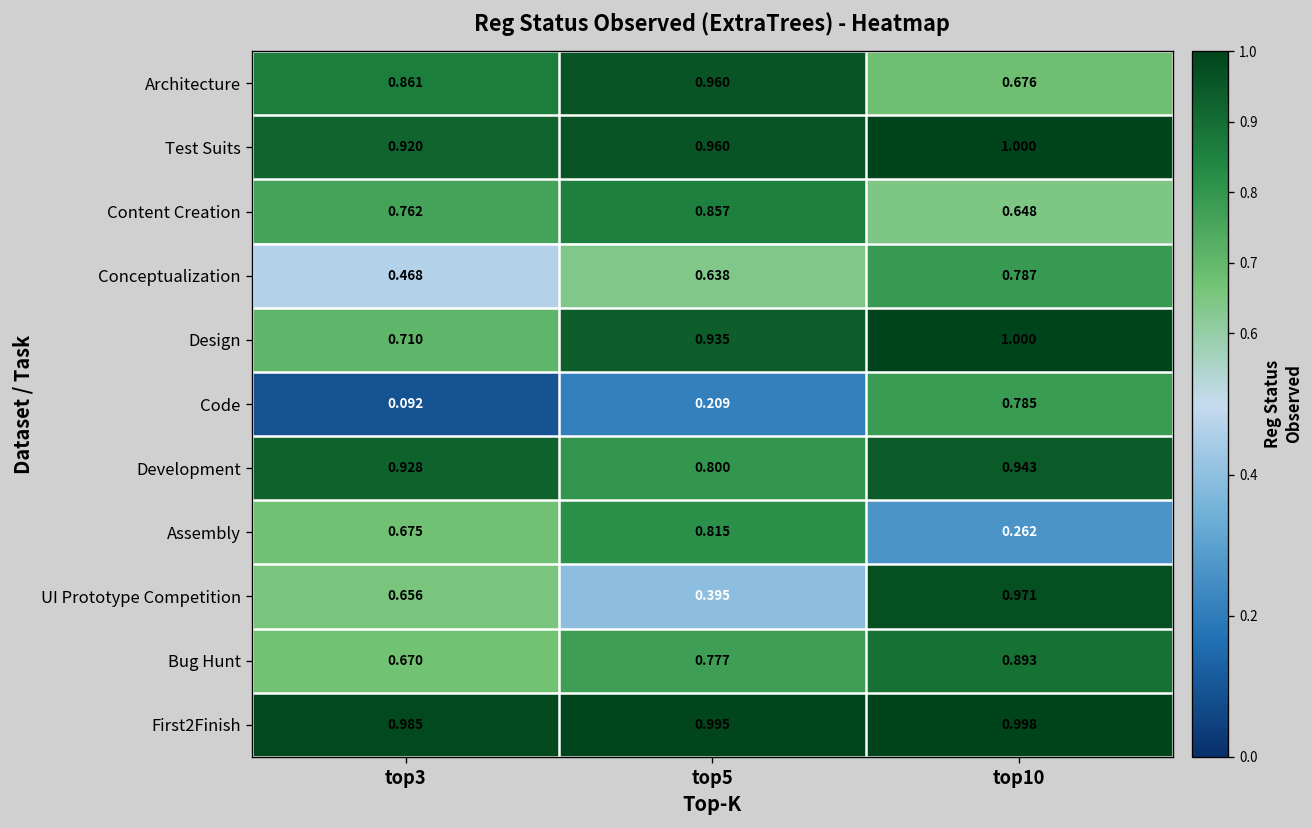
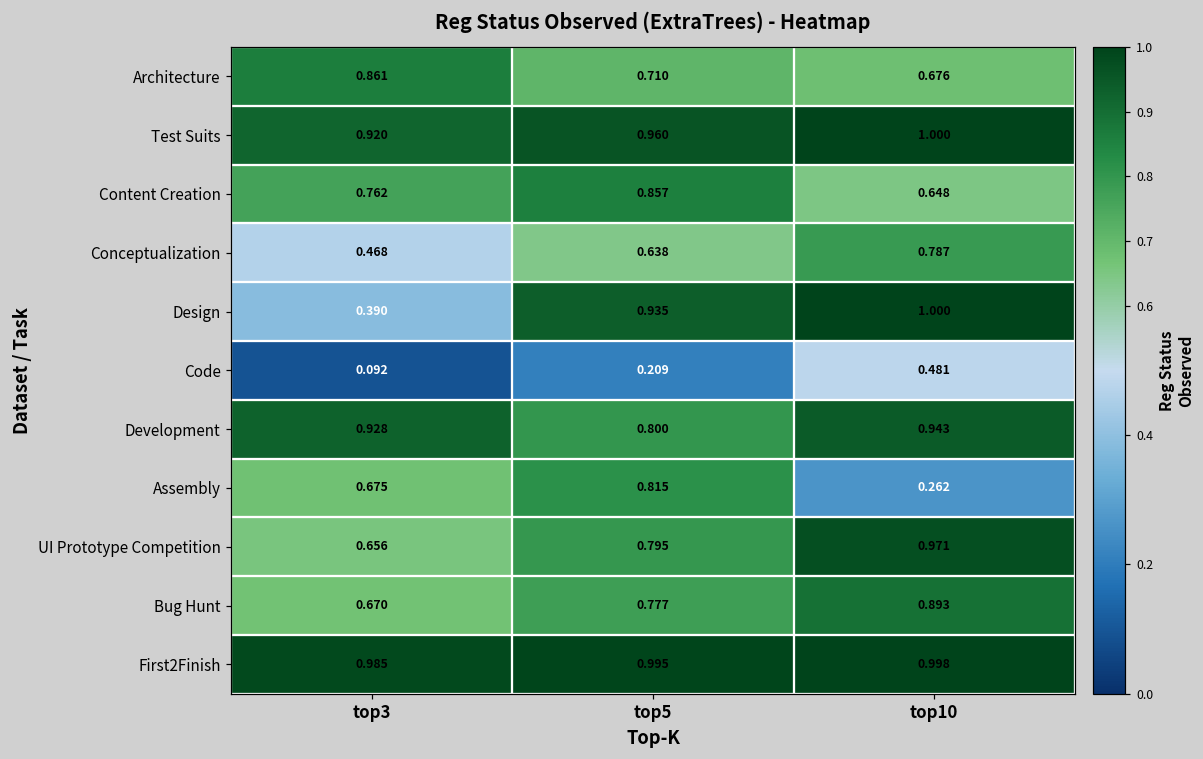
  {
    "Architecture": {
      "top3": 0.861,
-     "top5": 0.960,
+     "top5": 0.710,
      "top10": 0.676
    },
    "Test Suits": {
      "top3": 0.920,
      "top5": 0.960,
      "top10": 1.000
    },
    "Content Creation": {
      "top3": 0.762,
      "top5": 0.857,
      "top10": 0.648
    },
    "Conceptualization": {
      "top3": 0.468,
      "top5": 0.638,
      "top10": 0.787
    },
    "Design": {
-     "top3": 0.710,
+     "top3": 0.390,
      "top5": 0.935,
      "top10": 1.000
    },
    "Code": {
      "top3": 0.092,
      "top5": 0.209,
-     "top10": 0.785
+     "top10": 0.481
    },
    "Development": {
      "top3": 0.928,
      "top5": 0.800,
      "top10": 0.943
    },
    "Assembly": {
      "top3": 0.675,
      "top5": 0.815,
      "top10": 0.262
    },
    "UI Prototype Competition": {
      "top3": 0.656,
-     "top5": 0.395,
+     "top5": 0.795,
      "top10": 0.971
    },
    "Bug Hunt": {
      "top3": 0.670,
      "top5": 0.777,
      "top10": 0.893
    },
    "First2Finish": {
      "top3": 0.985,
      "top5": 0.995,
      "top10": 0.998
    }
  }
